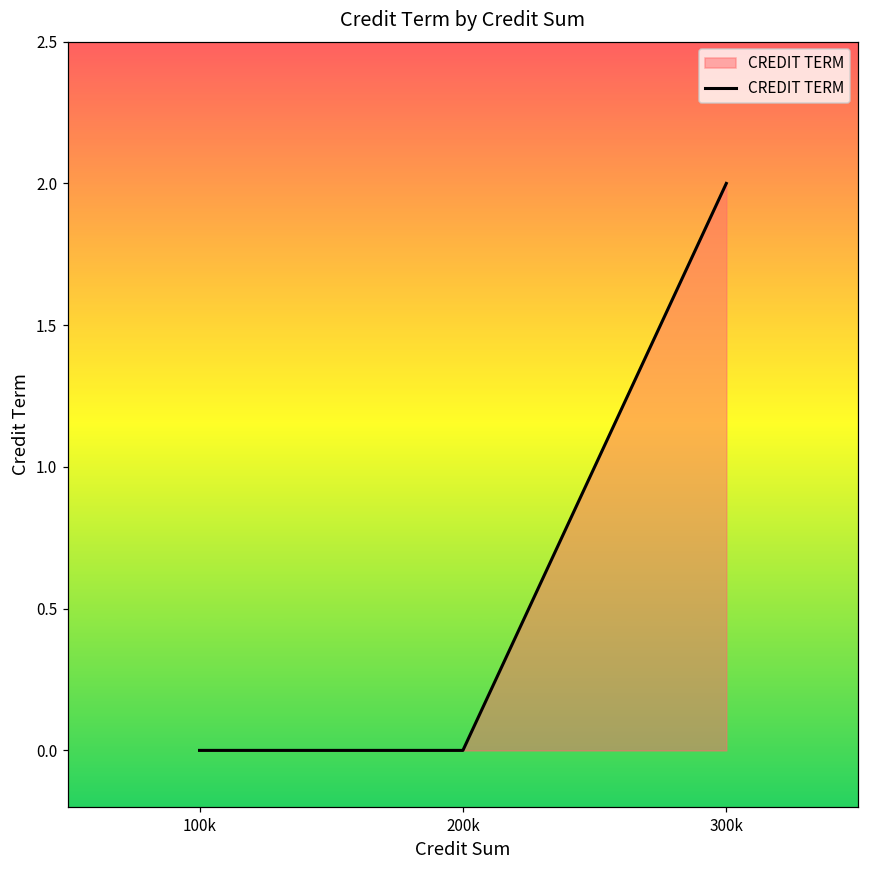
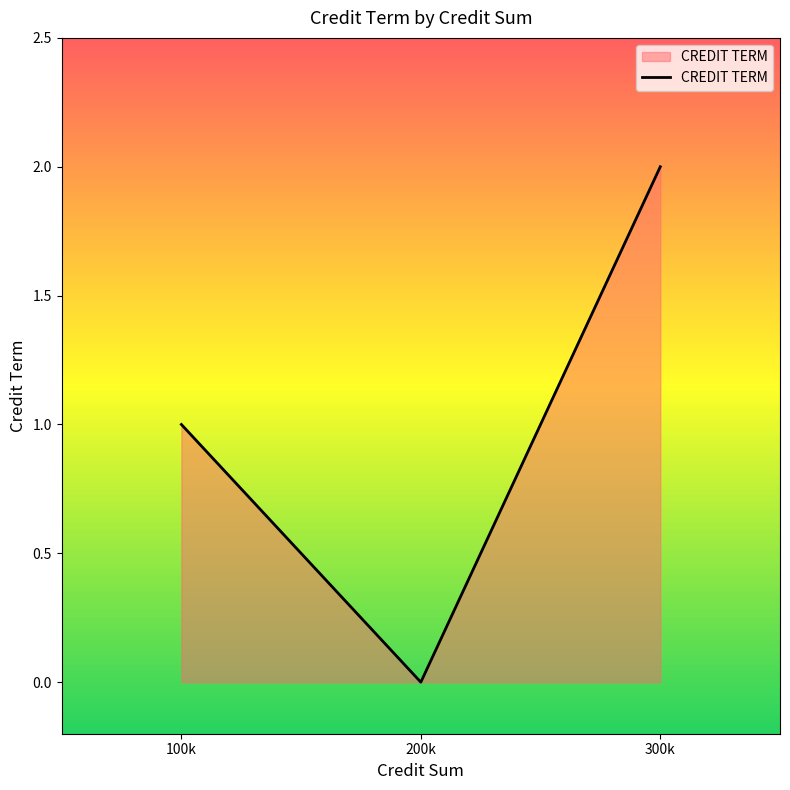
  {
-   "100k": 0,
+   "100k": 1,
    "200k": 0,
    "300k": 2
  }
